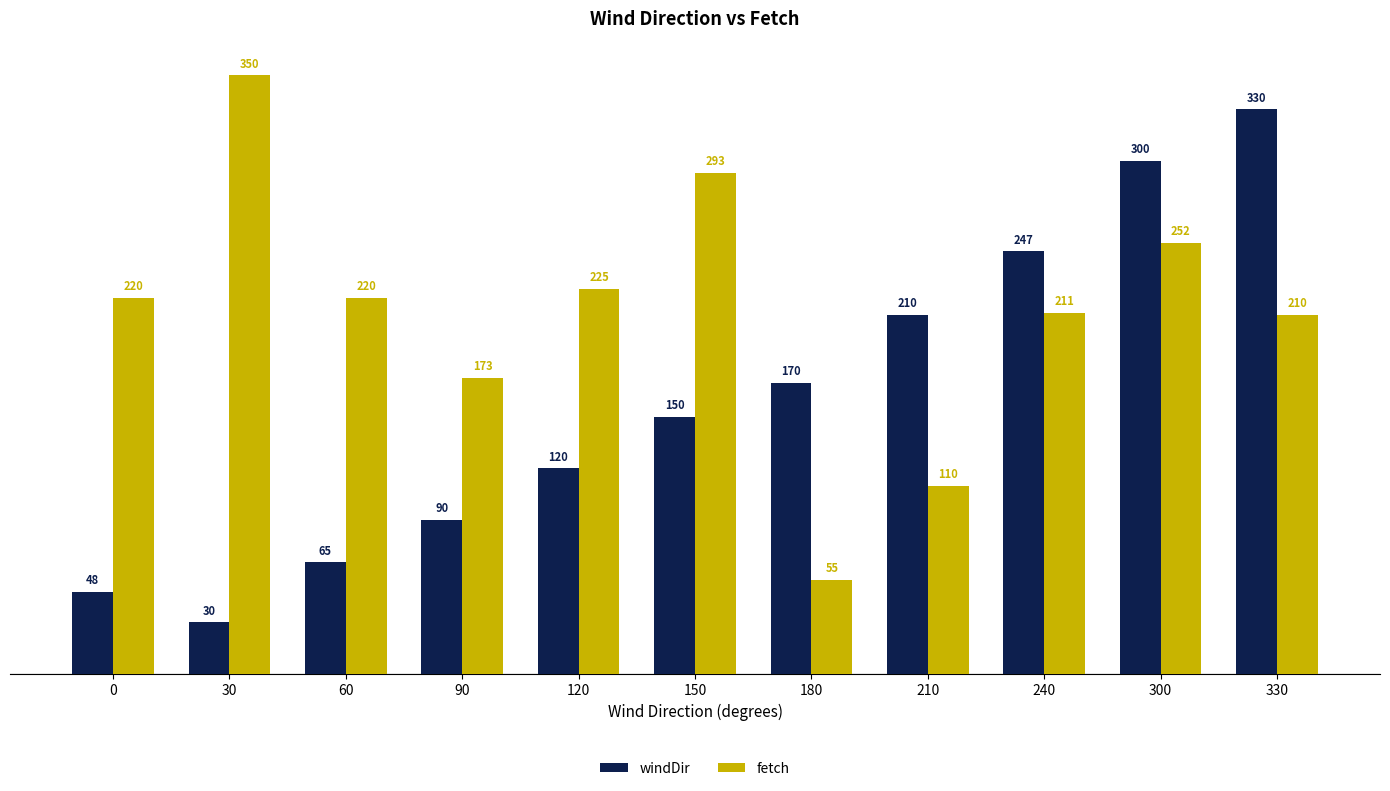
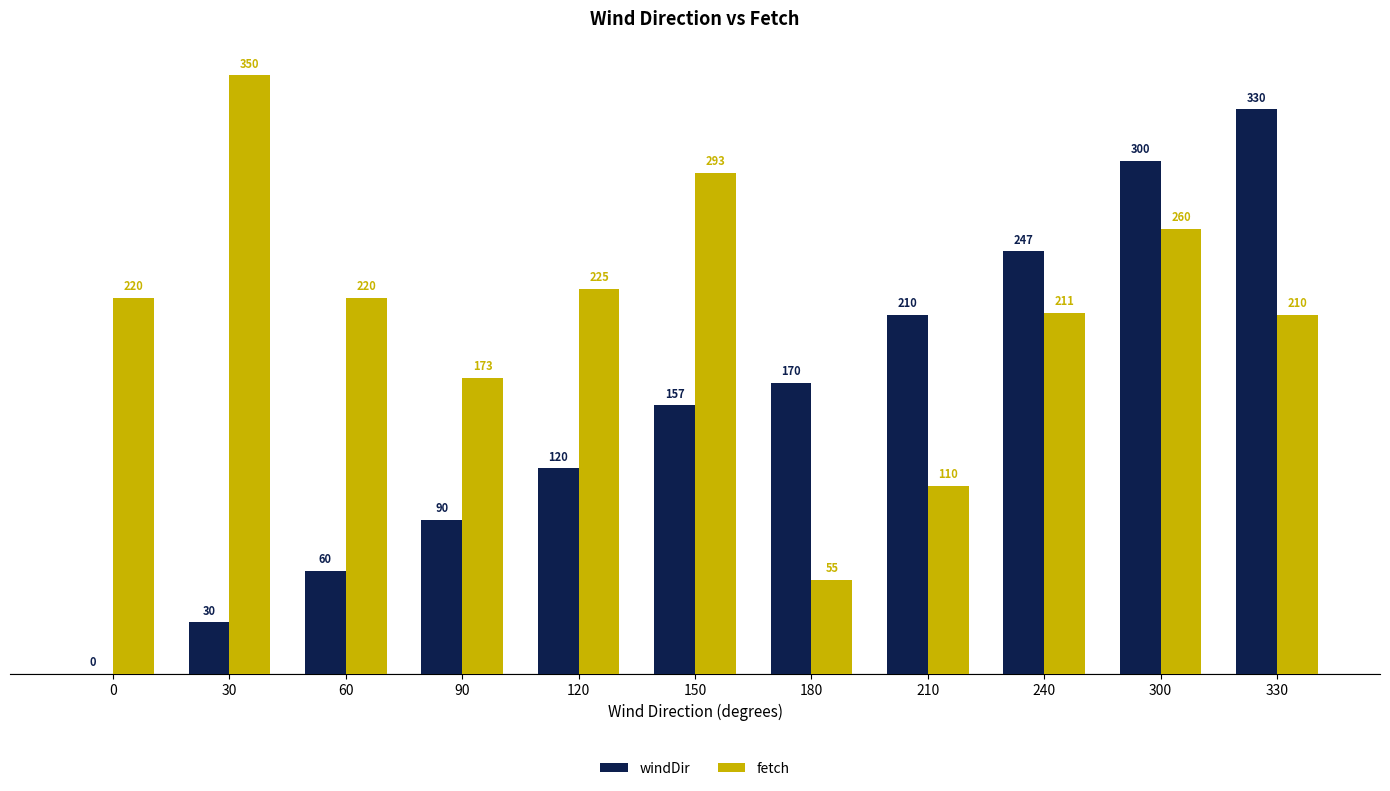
  {
    "windDir": {
-     "0": 48,
+     "0": 0,
      "30": 30,
-     "60": 65,
+     "60": 60,
      "90": 90,
      "120": 120,
-     "150": 150,
+     "150": 157,
      "180": 170,
      "210": 210,
      "240": 247,
      "300": 300,
      "330": 330
    },
    "fetch": {
      "0": 220,
      "30": 350,
      "60": 220,
      "90": 173,
      "120": 225,
      "150": 293,
      "180": 55,
      "210": 110,
      "240": 211,
-     "300": 252,
+     "300": 260,
      "330": 210
    }
  }
